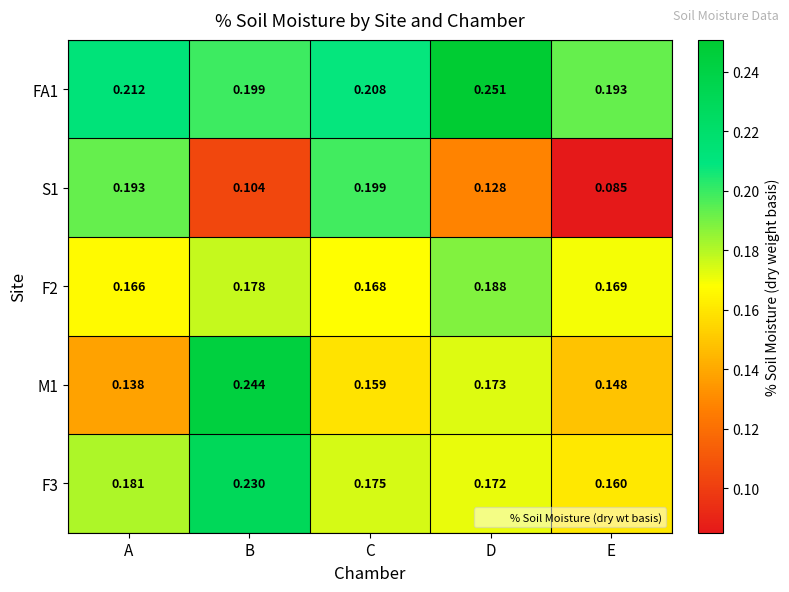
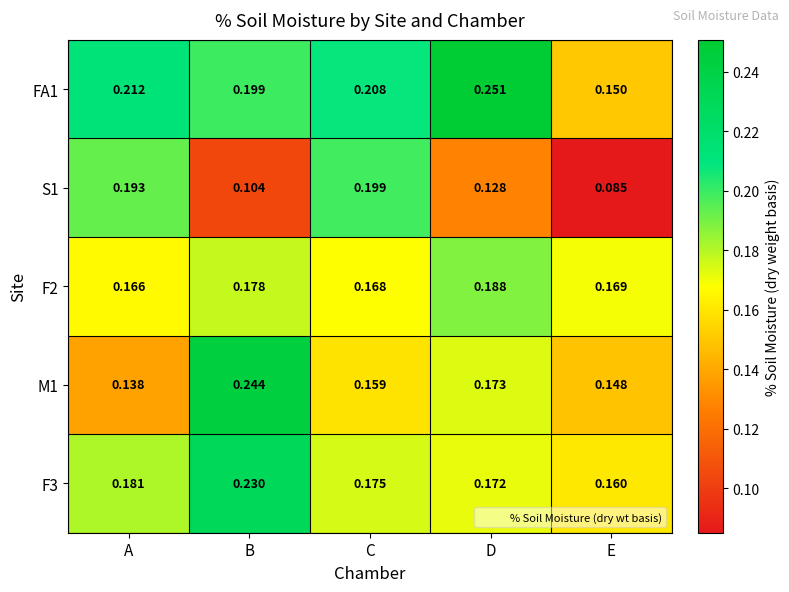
  {
    "FA1": {
      "A": 0.212,
      "B": 0.199,
      "C": 0.208,
      "D": 0.251,
-     "E": 0.193
+     "E": 0.150
    },
    "S1": {
      "A": 0.193,
      "B": 0.104,
      "C": 0.199,
      "D": 0.128,
      "E": 0.085
    },
    "F2": {
      "A": 0.166,
      "B": 0.178,
      "C": 0.168,
      "D": 0.188,
      "E": 0.169
    },
    "M1": {
      "A": 0.138,
      "B": 0.244,
      "C": 0.159,
      "D": 0.173,
      "E": 0.148
    },
    "F3": {
      "A": 0.181,
      "B": 0.230,
      "C": 0.175,
      "D": 0.172,
      "E": 0.160
    }
  }
